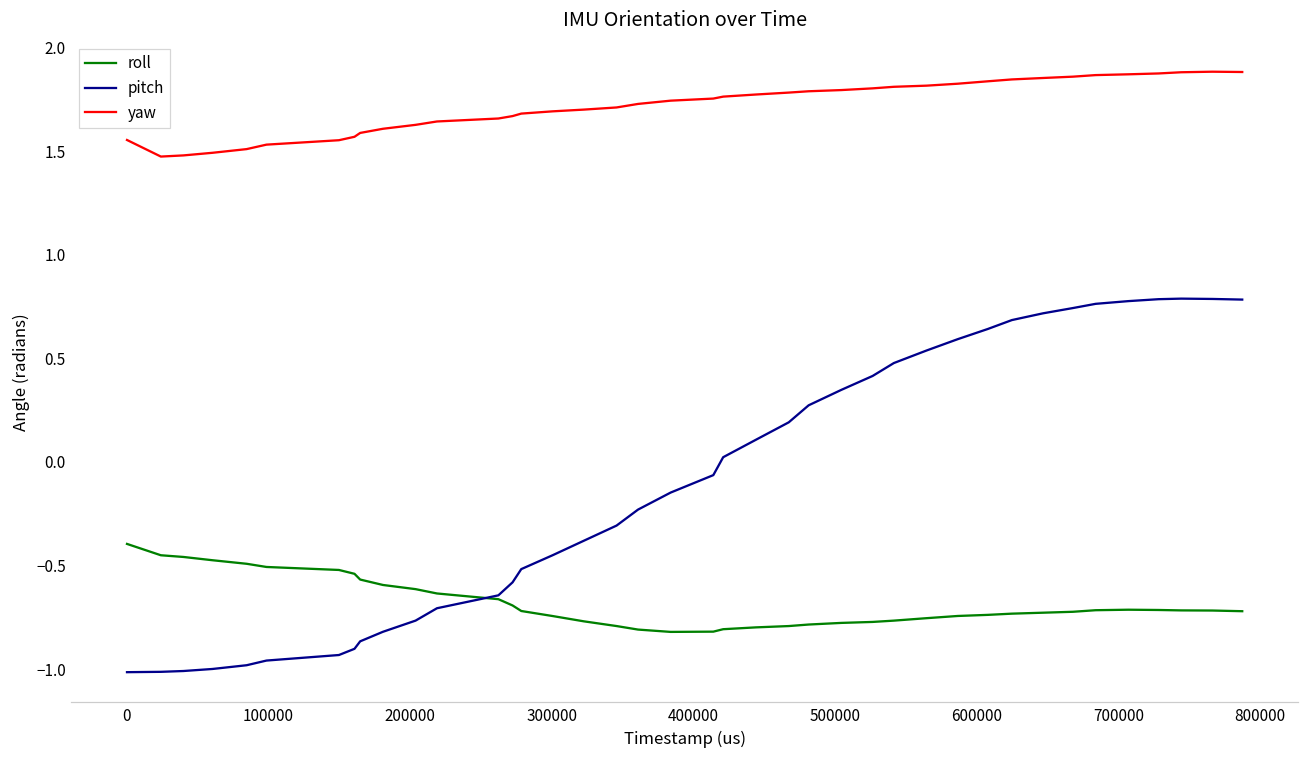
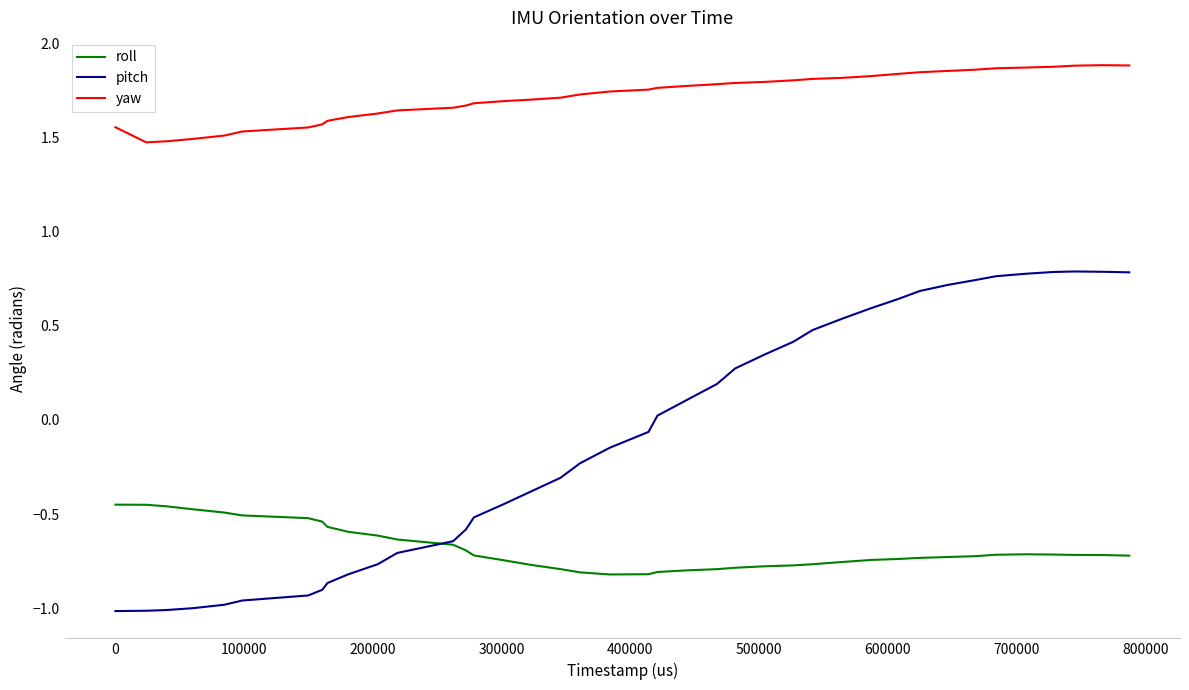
  {
    "roll": {
-     "0": -0.40
+     "0": -0.45
    },
    "pitch": {
      "0": -1.01
    },
    "yaw": {
      "0": 1.55
    }
  }
